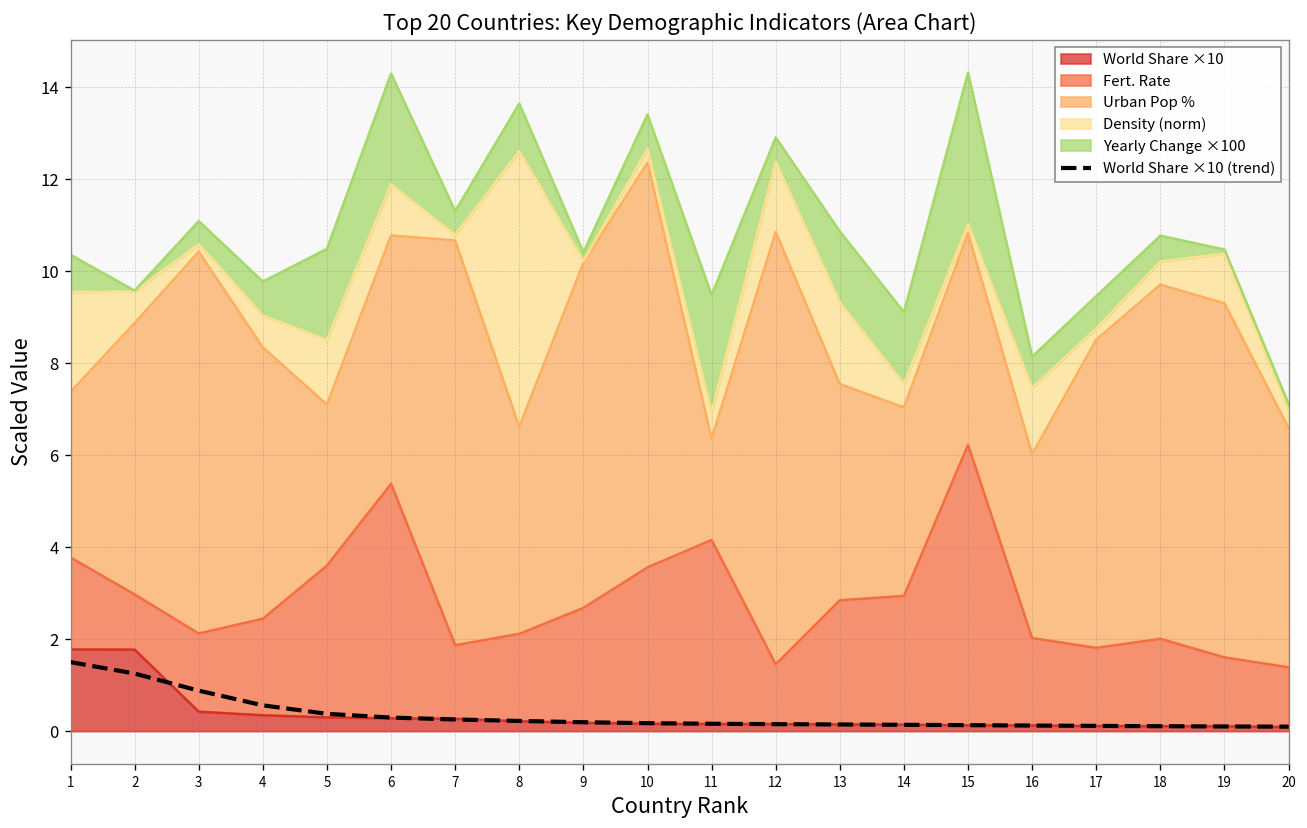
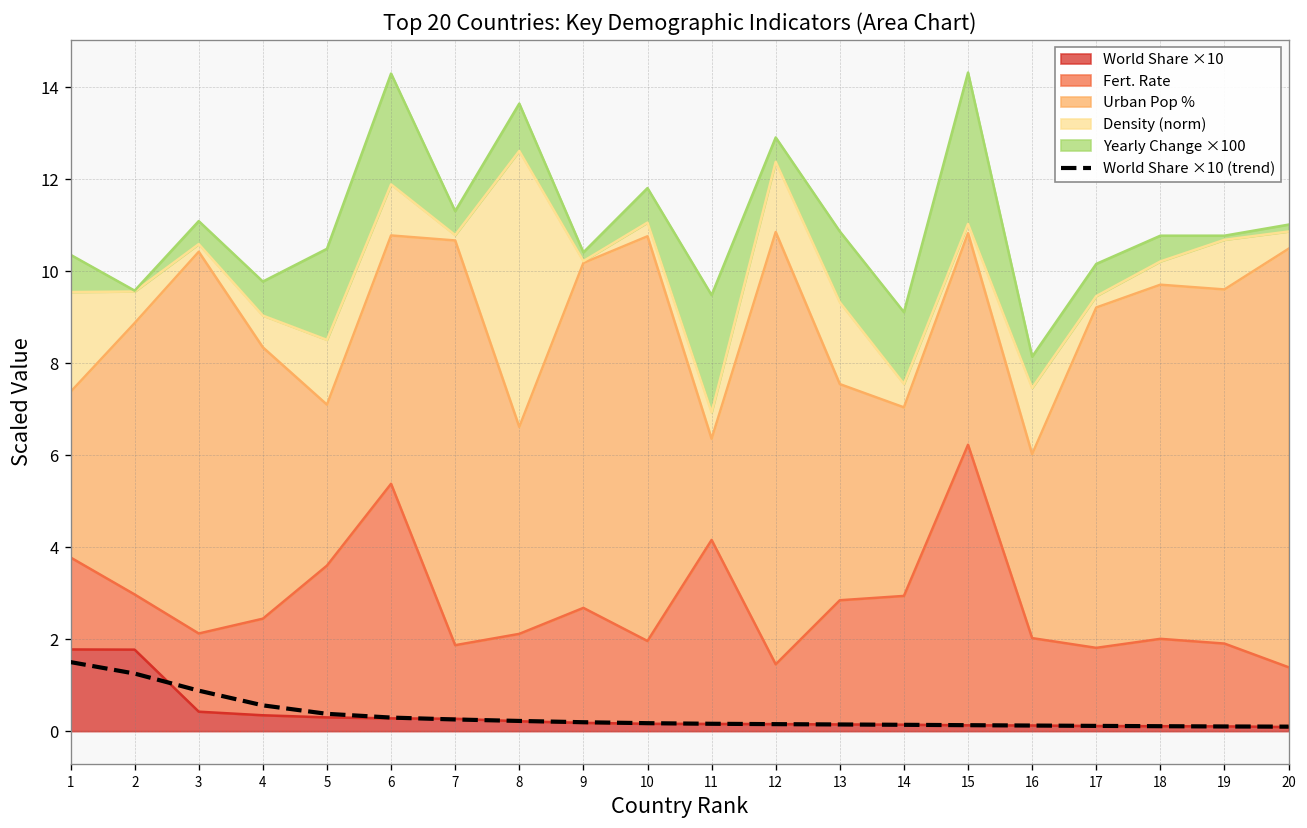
  {
    "World Share ×10": {
      "1": 1.8,
      "2": 1.8,
      "3": 0.4,
      "4": 0.3,
      "5": 0.3
    },
    "Fert. Rate": {
      "1": 2.0,
      "2": 1.2,
      "3": 1.7,
      "4": 2.1,
      "5": 3.3,
      "6": 5.1,
      "7": 1.6,
      "8": 1.9,
      "9": 2.5,
-     "10": 3.4,
+     "10": 1.8,
      "11": 4.0,
      "12": 1.3,
      "13": 2.7,
      "14": 2.8,
      "15": 6.1,
      "16": 1.9,
      "17": 1.7,
      "18": 1.9,
-     "19": 1.5,
+     "19": 1.8,
      "20": 1.3
    },
    "Urban Pop %": {
      "1": 3.6,
      "2": 5.9,
      "3": 8.3,
      "4": 5.9,
      "5": 3.5,
      "6": 5.4,
      "7": 8.8,
      "8": 4.5,
      "10": 8.8,
      "11": 2.2,
      "12": 9.4,
      "13": 4.7,
      "14": 4.1,
      "15": 4.6,
      "16": 4.0,
-     "17": 6.7,
+     "17": 7.4,
      "18": 7.7,
      "19": 7.7,
-     "20": 5.2
+     "20": 9.1
    },
    "Density (norm)": {
      "1": 2.2,
      "3": 0.2,
      "4": 0.7,
      "5": 1.4,
      "6": 1.1,
      "7": 0.1,
      "8": 6.0,
      "10": 0.3,
      "11": 0.6,
      "12": 1.5,
      "13": 1.8,
      "14": 0.5,
      "15": 0.2,
      "16": 1.4,
      "17": 0.2,
      "18": 0.5,
      "19": 1.1,
      "20": 0.4
    },
    "Yearly Change ×100": {
      "1": 0.8,
      "3": 0.5,
      "4": 0.7,
      "5": 2.0,
      "6": 2.4,
      "7": 0.5,
      "8": 1.0,
      "9": 0.2,
      "10": 0.8,
      "11": 2.6,
      "12": 0.5,
      "13": 1.5,
      "14": 1.6,
      "15": 3.3,
      "16": 0.7,
      "17": 0.7,
      "18": 0.6,
      "19": 0.1,
      "20": 0.2
    },
    "World Share ×10 (trend)": {
      "1": 1.5,
      "2": 1.3,
      "3": 0.9,
      "4": 0.6,
      "5": 0.4
    }
  }
